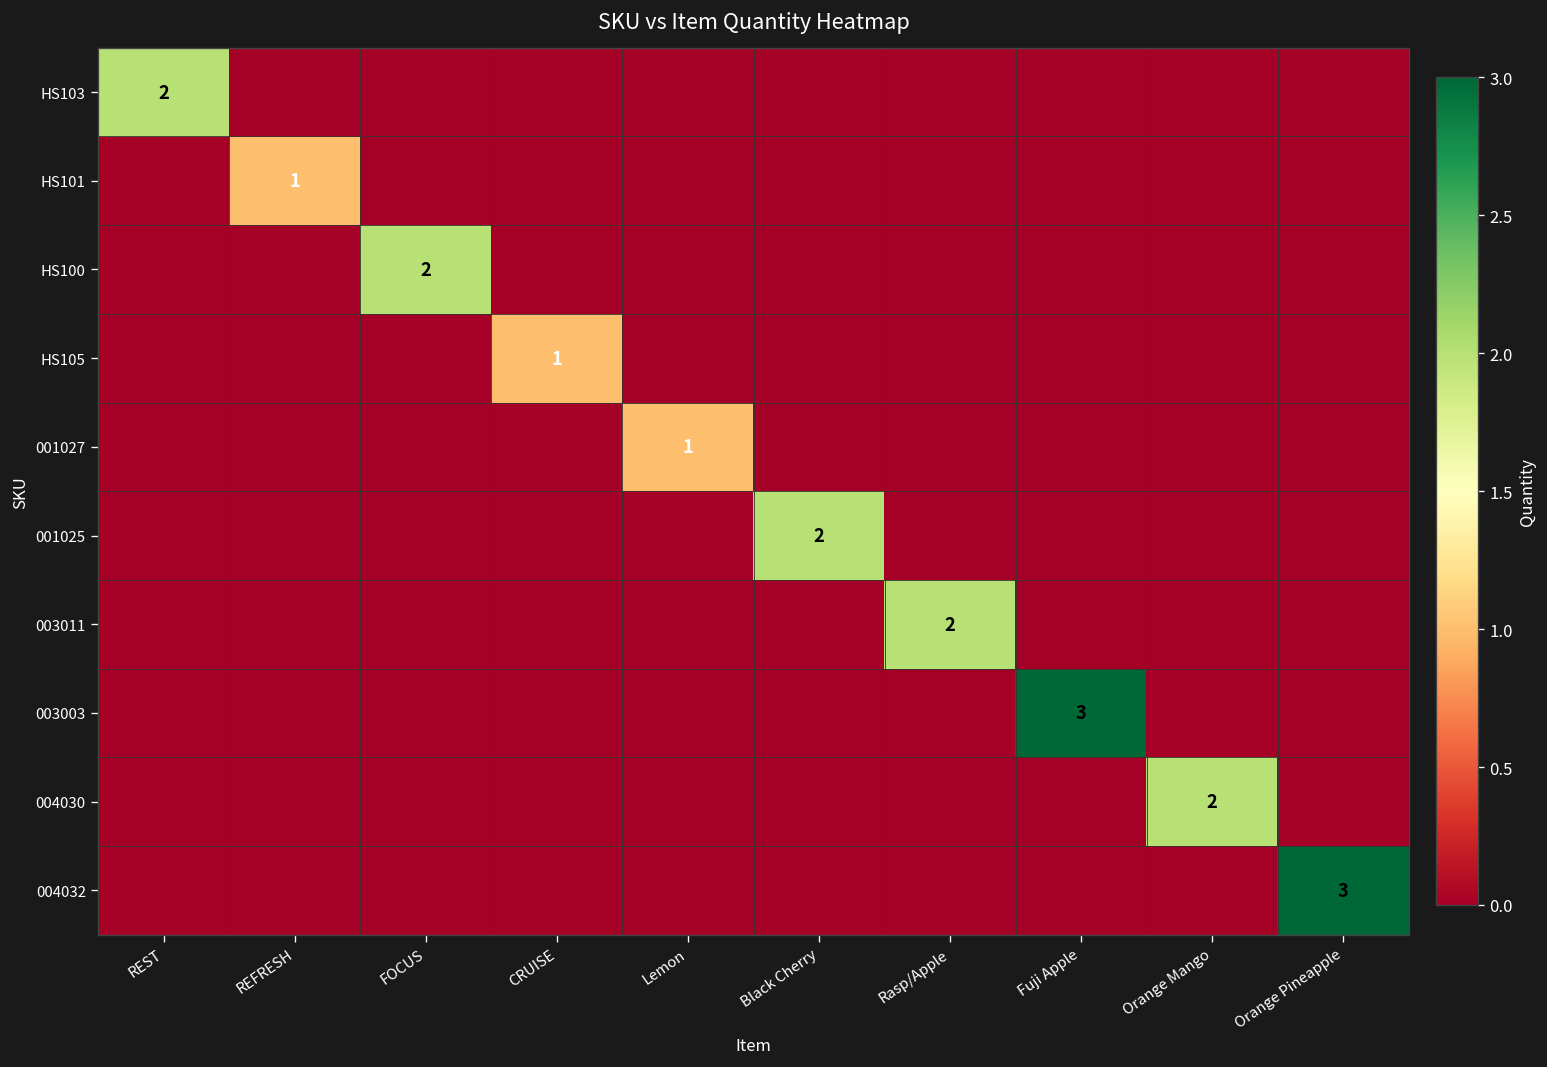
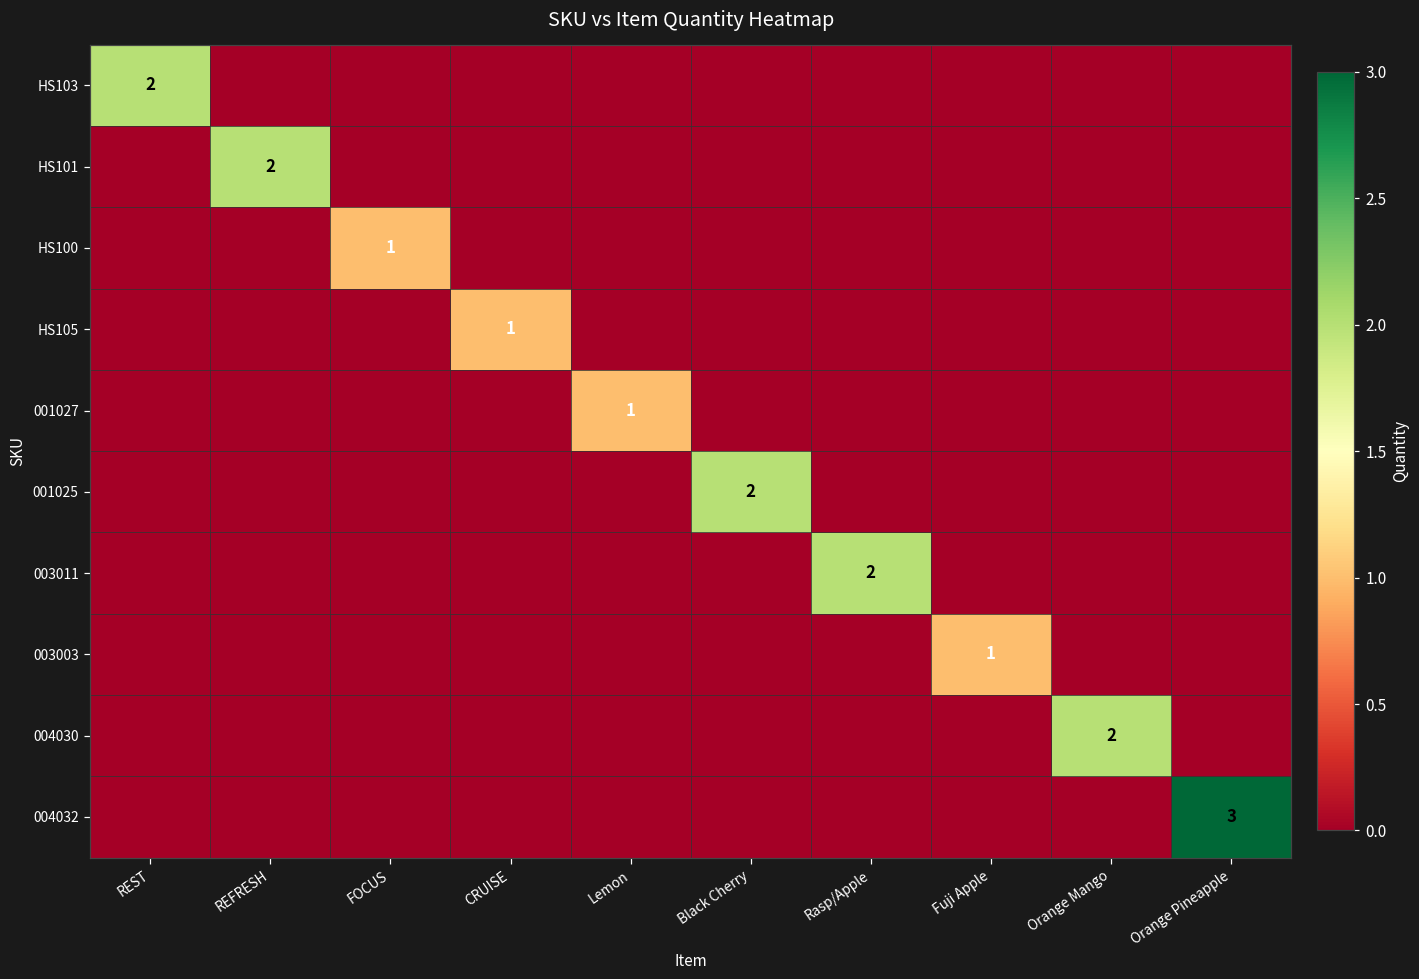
  {
    "HS103": {
      "REST": 2
    },
    "HS101": {
-     "REFRESH": 1
+     "REFRESH": 2
    },
    "HS100": {
-     "FOCUS": 2
+     "FOCUS": 1
    },
    "HS105": {
      "CRUISE": 1
    },
    "001027": {
      "Lemon": 1
    },
    "001025": {
      "Black Cherry": 2
    },
    "003011": {
      "Rasp/Apple": 2
    },
    "003003": {
-     "Fuji Apple": 3
+     "Fuji Apple": 1
    },
    "004030": {
      "Orange Mango": 2
    },
    "004032": {
      "Orange Pineapple": 3
    }
  }
